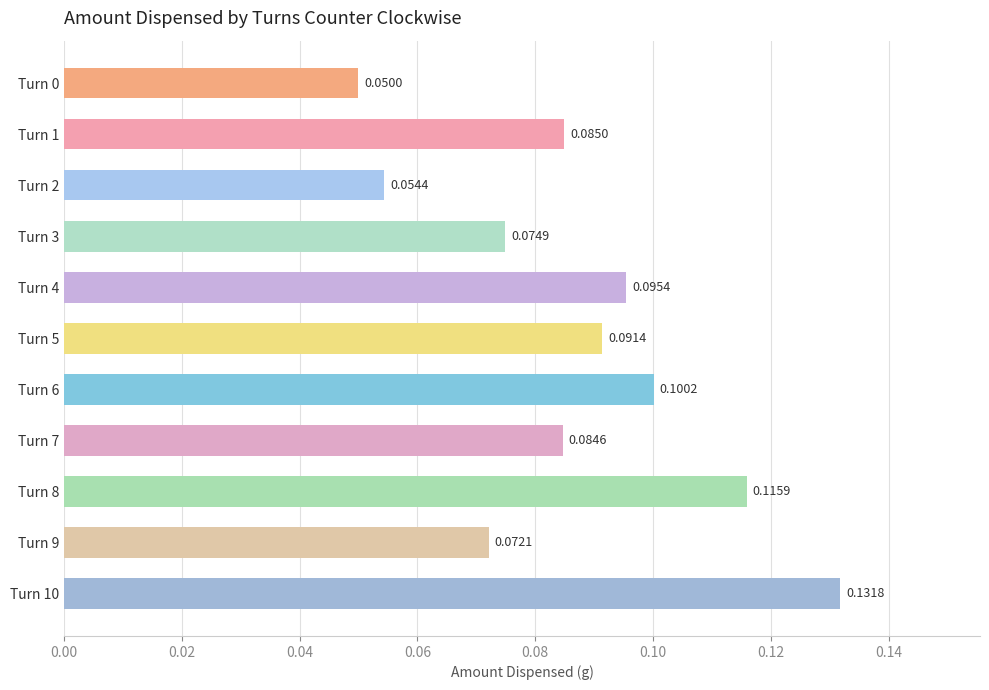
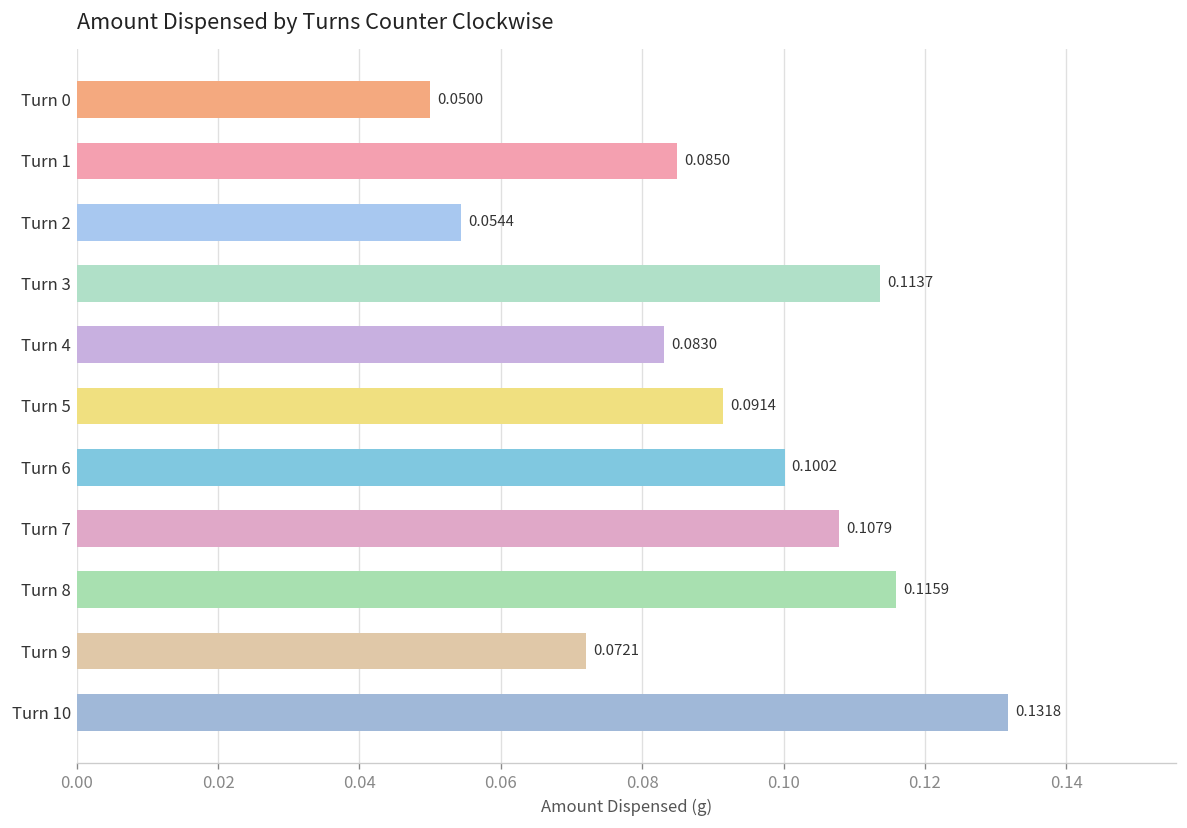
  {
    "Turn 0": 0.0500,
    "Turn 1": 0.0850,
    "Turn 2": 0.0544,
-   "Turn 3": 0.0749,
-   "Turn 4": 0.0954,
+   "Turn 3": 0.1137,
+   "Turn 4": 0.0830,
    "Turn 5": 0.0914,
    "Turn 6": 0.1002,
-   "Turn 7": 0.0846,
+   "Turn 7": 0.1079,
    "Turn 8": 0.1159,
    "Turn 9": 0.0721,
    "Turn 10": 0.1318
  }
